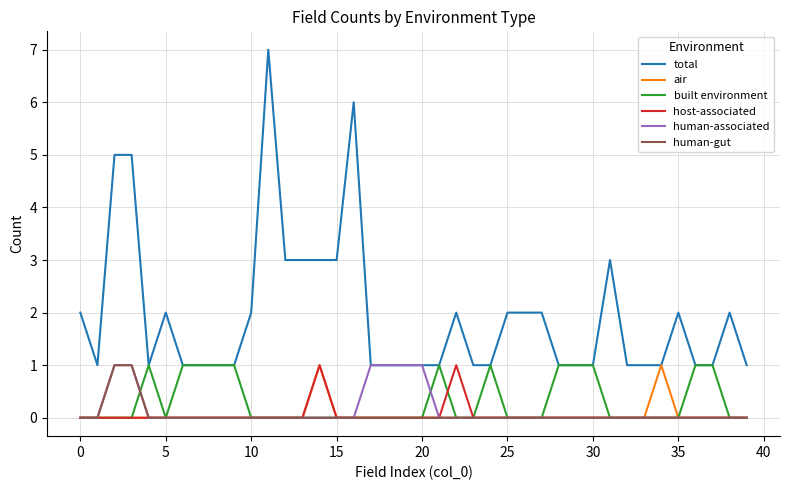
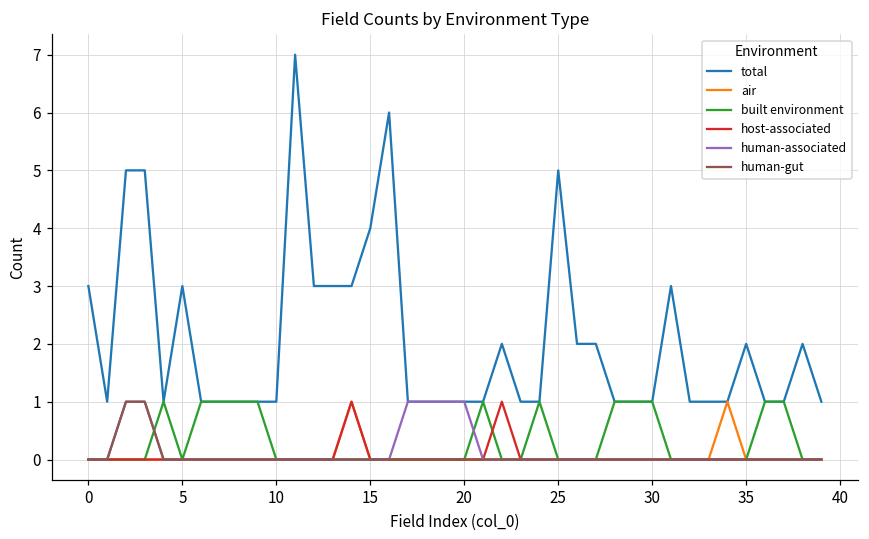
  {
    "total": {
-     "0": 2,
-     "5": 2,
-     "10": 2,
-     "15": 3,
-     "25": 2,
+     "0": 3,
+     "5": 3,
+     "10": 1,
+     "15": 4,
+     "25": 5,
      "35": 2
    }
  }
